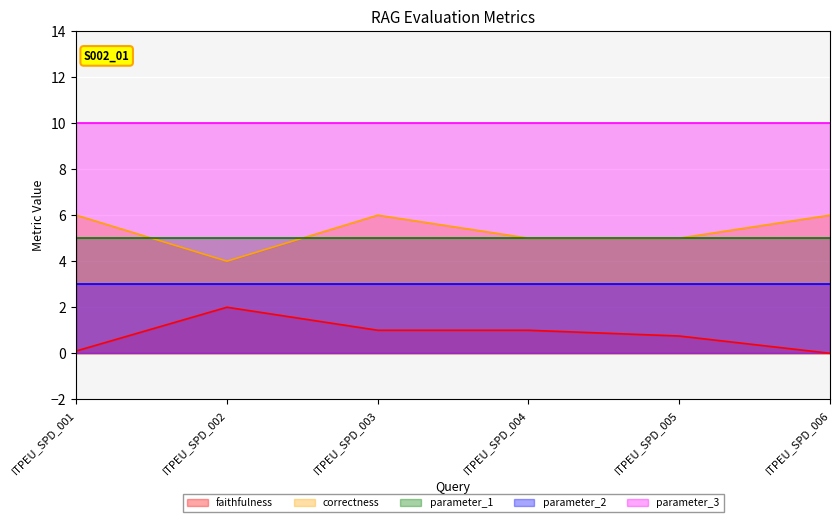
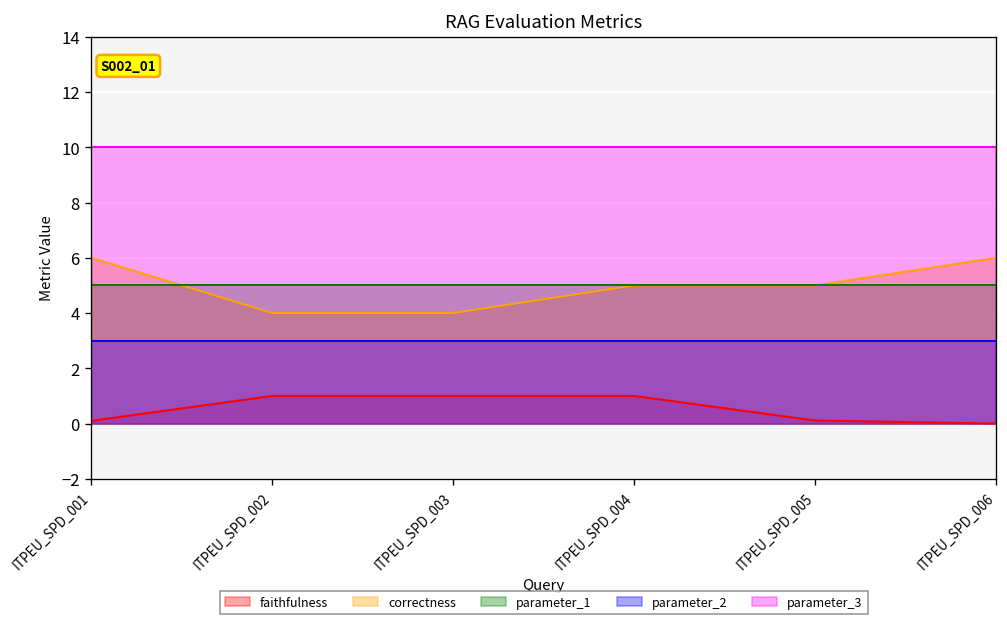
  {
    "faithfulness": {
      "ITPEU_SPD_001": 0.1,
-     "ITPEU_SPD_002": 2,
+     "ITPEU_SPD_002": 1,
      "ITPEU_SPD_003": 1.0,
      "ITPEU_SPD_004": 1.0,
-     "ITPEU_SPD_005": 0.8,
+     "ITPEU_SPD_005": 0.1,
      "ITPEU_SPD_006": 0.0
    },
    "correctness": {
      "ITPEU_SPD_001": 6,
      "ITPEU_SPD_002": 4,
-     "ITPEU_SPD_003": 6,
+     "ITPEU_SPD_003": 4,
      "ITPEU_SPD_006": 6
    },
    "parameter_1": {
      "ITPEU_SPD_001": 5.0,
      "ITPEU_SPD_002": 5.0,
      "ITPEU_SPD_003": 5.0,
      "ITPEU_SPD_006": 5.0
    },
    "parameter_2": {
      "ITPEU_SPD_001": 3.0,
      "ITPEU_SPD_002": 3.0,
      "ITPEU_SPD_003": 3.0,
      "ITPEU_SPD_004": 3.0,
      "ITPEU_SPD_005": 3.0,
      "ITPEU_SPD_006": 3.0
    },
    "parameter_3": {
      "ITPEU_SPD_001": 10.0,
      "ITPEU_SPD_002": 10.0,
      "ITPEU_SPD_003": 10.0,
      "ITPEU_SPD_004": 10.0,
      "ITPEU_SPD_005": 10.0,
      "ITPEU_SPD_006": 10.0
    }
  }
